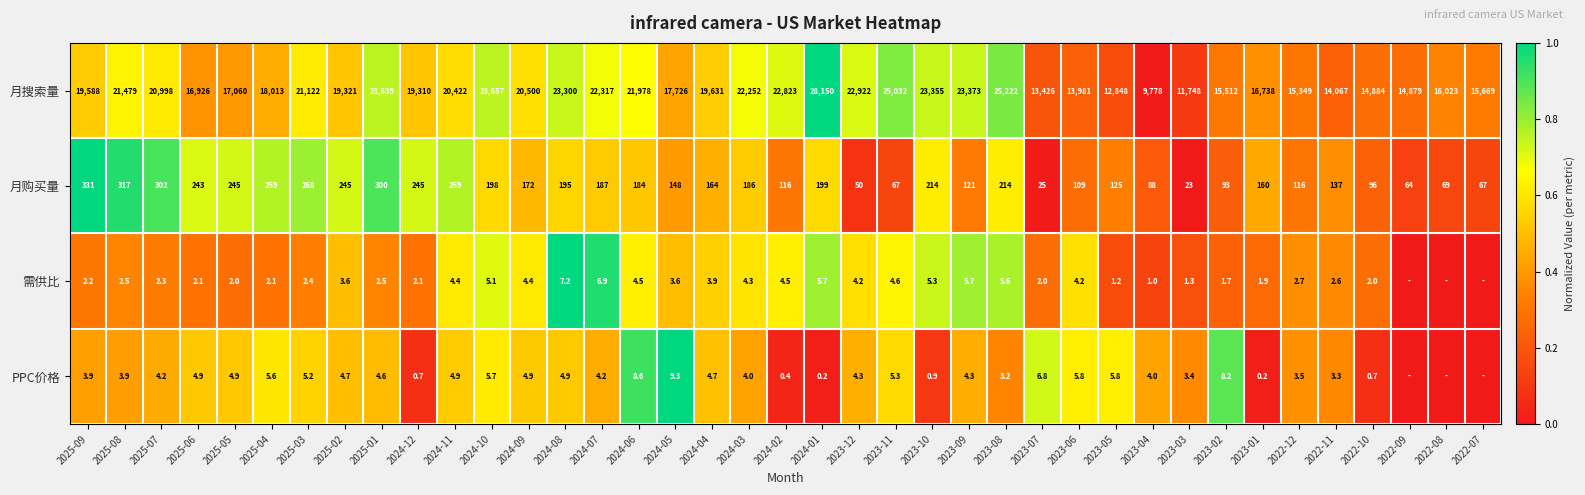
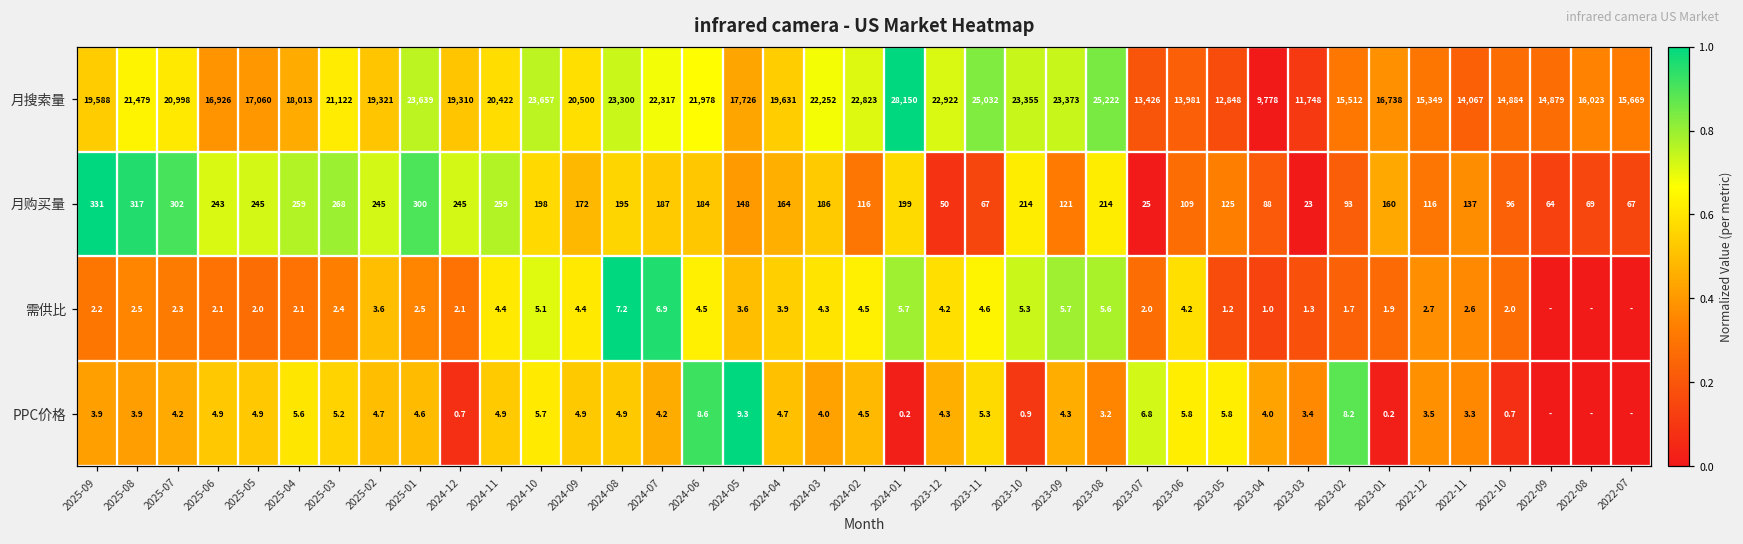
  {
    "月搜索量": {
      "2025-09": "19,588",
      "2025-08": "21,479",
      "2025-07": "20,998",
      "2025-06": "16,926",
      "2025-05": "17,060",
      "2025-04": "18,013",
      "2025-03": "21,122",
      "2025-02": "19,321",
      "2025-01": "23,639",
      "2024-12": "19,310",
      "2024-11": "20,422",
      "2024-10": "23,657",
      "2024-09": "20,500",
      "2024-08": "23,300",
      "2024-07": "22,317",
      "2024-06": "21,978",
      "2024-05": "17,726",
      "2024-04": "19,631",
      "2024-03": "22,252",
      "2024-02": "22,823",
      "2024-01": "28,150",
      "2023-12": "22,922",
      "2023-11": "25,032",
      "2023-10": "23,355",
      "2023-09": "23,373",
      "2023-08": "25,222",
      "2023-07": "13,426",
      "2023-06": "13,981",
      "2023-05": "12,848",
      "2023-04": "9,778",
      "2023-03": "11,748",
      "2023-02": "15,512",
      "2023-01": "16,738",
      "2022-12": "15,349",
      "2022-11": "14,067",
      "2022-10": "14,884",
      "2022-09": "14,879",
      "2022-08": "16,023",
      "2022-07": "15,669"
    },
    "月购买量": {
      "2025-09": "331",
      "2025-08": "317",
      "2025-07": "302",
      "2025-06": "243",
      "2025-05": "245",
      "2025-04": "259",
      "2025-03": "268",
      "2025-02": "245",
      "2025-01": "300",
      "2024-12": "245",
      "2024-11": "259",
      "2024-10": "198",
      "2024-09": "172",
      "2024-08": "195",
      "2024-07": "187",
      "2024-06": "184",
      "2024-05": "148",
      "2024-04": "164",
      "2024-03": "186",
      "2024-02": "116",
      "2024-01": "199",
      "2023-12": "50",
      "2023-11": "67",
      "2023-10": "214",
      "2023-09": "121",
      "2023-08": "214",
      "2023-07": "25",
      "2023-06": "109",
      "2023-05": "125",
      "2023-04": "88",
      "2023-03": "23",
      "2023-02": "93",
      "2023-01": "160",
      "2022-12": "116",
      "2022-11": "137",
      "2022-10": "96",
      "2022-09": "64",
      "2022-08": "69",
      "2022-07": "67"
    },
    "需供比": {
      "2025-09": "2.2",
      "2025-08": "2.5",
      "2025-07": "2.3",
      "2025-06": "2.1",
      "2025-05": "2.0",
      "2025-04": "2.1",
      "2025-03": "2.4",
      "2025-02": "3.6",
      "2025-01": "2.5",
      "2024-12": "2.1",
      "2024-11": "4.4",
      "2024-10": "5.1",
      "2024-09": "4.4",
      "2024-08": "7.2",
      "2024-07": "6.9",
      "2024-06": "4.5",
      "2024-05": "3.6",
      "2024-04": "3.9",
      "2024-03": "4.3",
      "2024-02": "4.5",
      "2024-01": "5.7",
      "2023-12": "4.2",
      "2023-11": "4.6",
      "2023-10": "5.3",
      "2023-09": "5.7",
      "2023-08": "5.6",
      "2023-07": "2.0",
      "2023-06": "4.2",
      "2023-05": "1.2",
      "2023-04": "1.0",
      "2023-03": "1.3",
      "2023-02": "1.7",
      "2023-01": "1.9",
      "2022-12": "2.7",
      "2022-11": "2.6",
      "2022-10": "2.0"
    },
    "PPC价格": {
      "2025-09": "3.9",
      "2025-08": "3.9",
      "2025-07": "4.2",
      "2025-06": "4.9",
      "2025-05": "4.9",
      "2025-04": "5.6",
      "2025-03": "5.2",
      "2025-02": "4.7",
      "2025-01": "4.6",
      "2024-12": "0.7",
      "2024-11": "4.9",
      "2024-10": "5.7",
      "2024-09": "4.9",
      "2024-08": "4.9",
      "2024-07": "4.2",
      "2024-06": "8.6",
      "2024-05": "9.3",
      "2024-04": "4.7",
      "2024-03": "4.0",
-     "2024-02": "0.4",
+     "2024-02": "4.5",
      "2024-01": "0.2",
      "2023-12": "4.3",
      "2023-11": "5.3",
      "2023-10": "0.9",
      "2023-09": "4.3",
      "2023-08": "3.2",
      "2023-07": "6.8",
      "2023-06": "5.8",
      "2023-05": "5.8",
      "2023-04": "4.0",
      "2023-03": "3.4",
      "2023-02": "8.2",
      "2023-01": "0.2",
      "2022-12": "3.5",
      "2022-11": "3.3",
      "2022-10": "0.7"
    }
  }
